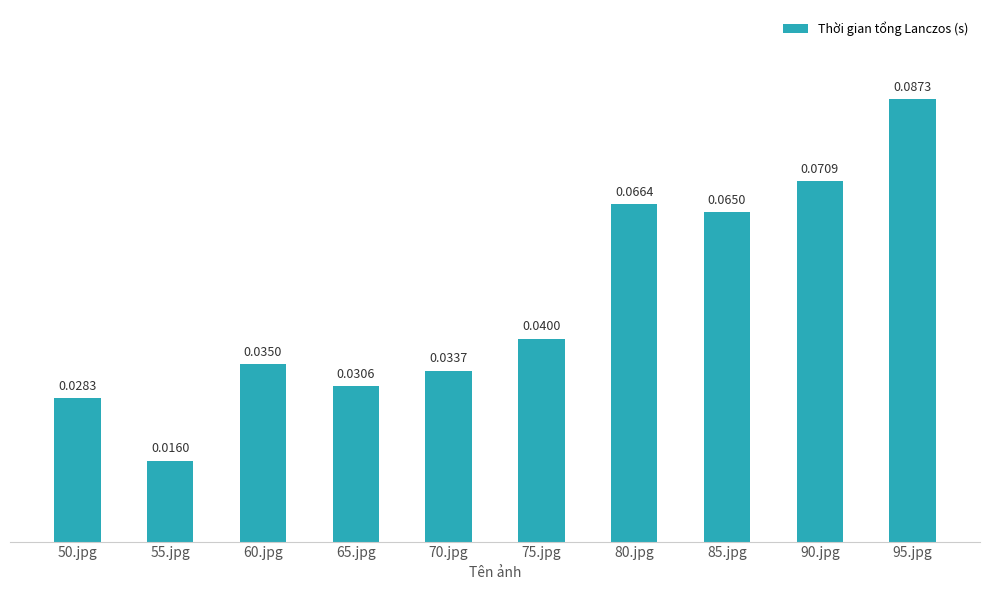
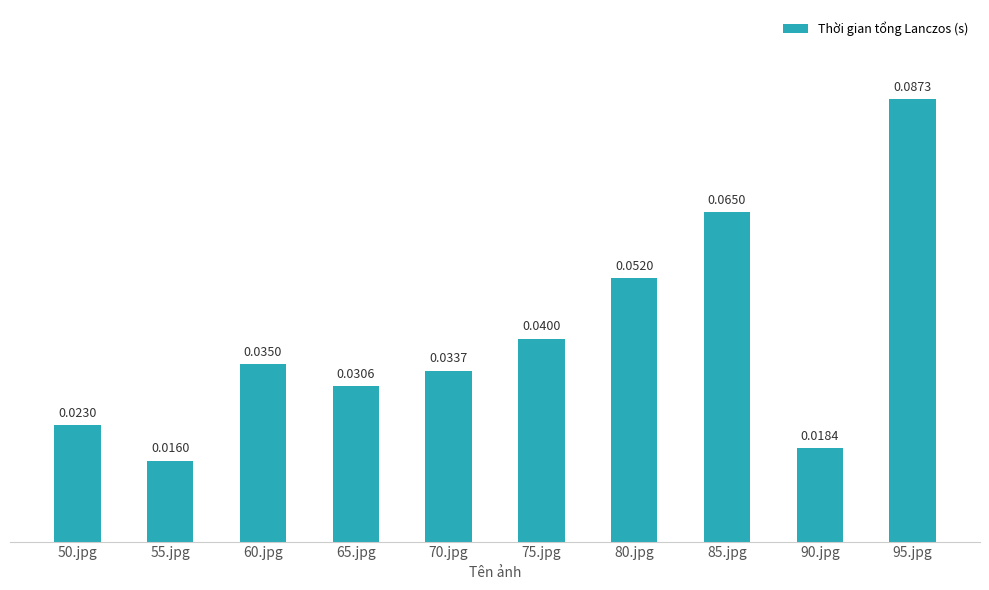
  {
-   "50.jpg": 0.0283,
+   "50.jpg": 0.0230,
    "55.jpg": 0.0160,
    "60.jpg": 0.0350,
    "65.jpg": 0.0306,
    "70.jpg": 0.0337,
    "75.jpg": 0.0400,
-   "80.jpg": 0.0664,
+   "80.jpg": 0.0520,
    "85.jpg": 0.0650,
-   "90.jpg": 0.0709,
+   "90.jpg": 0.0184,
    "95.jpg": 0.0873
  }
